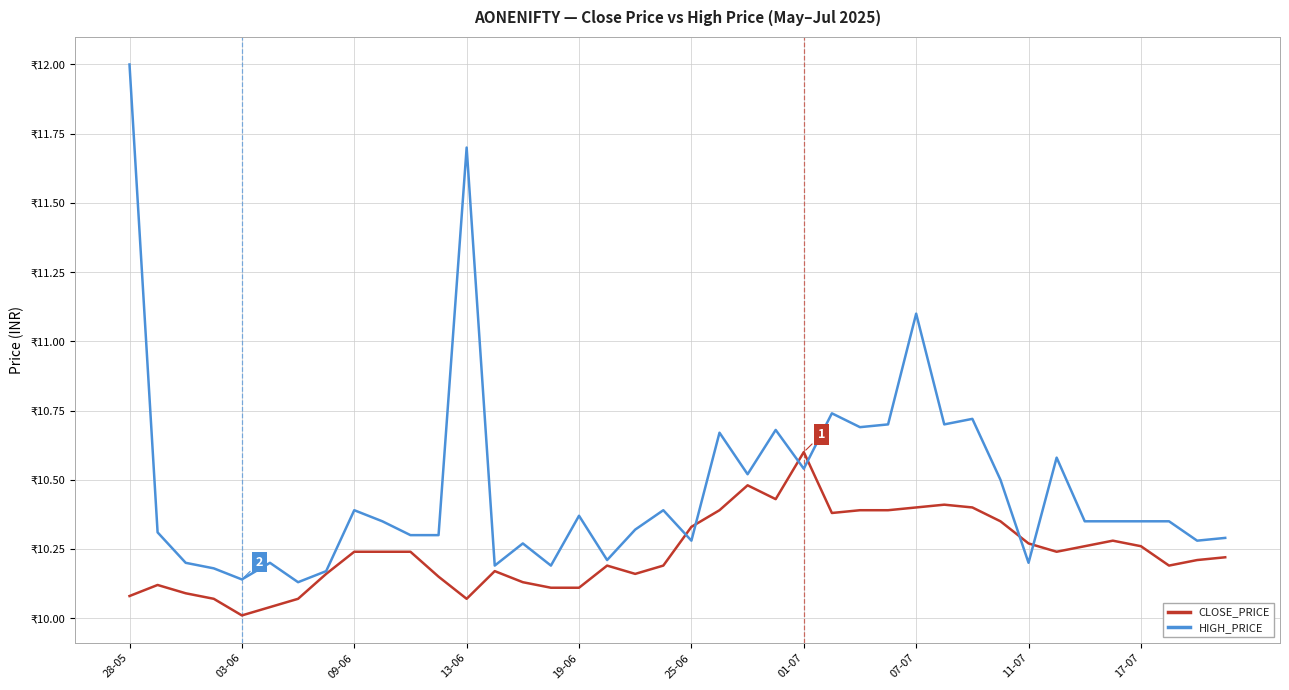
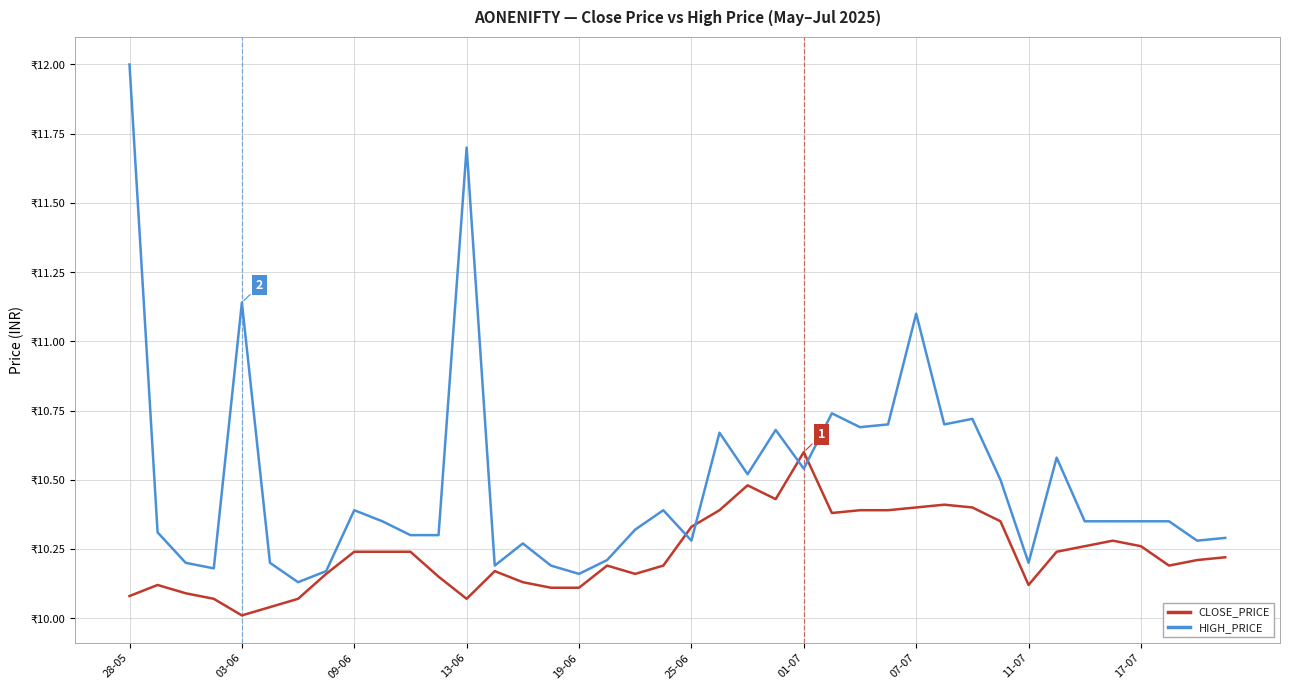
  {
    "CLOSE_PRICE": {
      "28-05": "₹10.08",
      "03-06": "₹10.01",
      "09-06": "₹10.24",
      "13-06": "₹10.07",
      "19-06": "₹10.11",
      "25-06": "₹10.33",
      "07-07": "₹10.40",
-     "11-07": "₹10.27",
+     "11-07": "₹10.12",
      "17-07": "₹10.26"
    },
    "HIGH_PRICE": {
      "28-05": "₹12.00",
-     "03-06": "₹10.14",
+     "03-06": "₹11.14",
      "09-06": "₹10.39",
      "13-06": "₹11.70",
-     "19-06": "₹10.37",
+     "19-06": "₹10.16",
      "25-06": "₹10.28",
      "01-07": "₹10.54",
      "07-07": "₹11.10",
      "11-07": "₹10.20",
      "17-07": "₹10.35"
    }
  }
